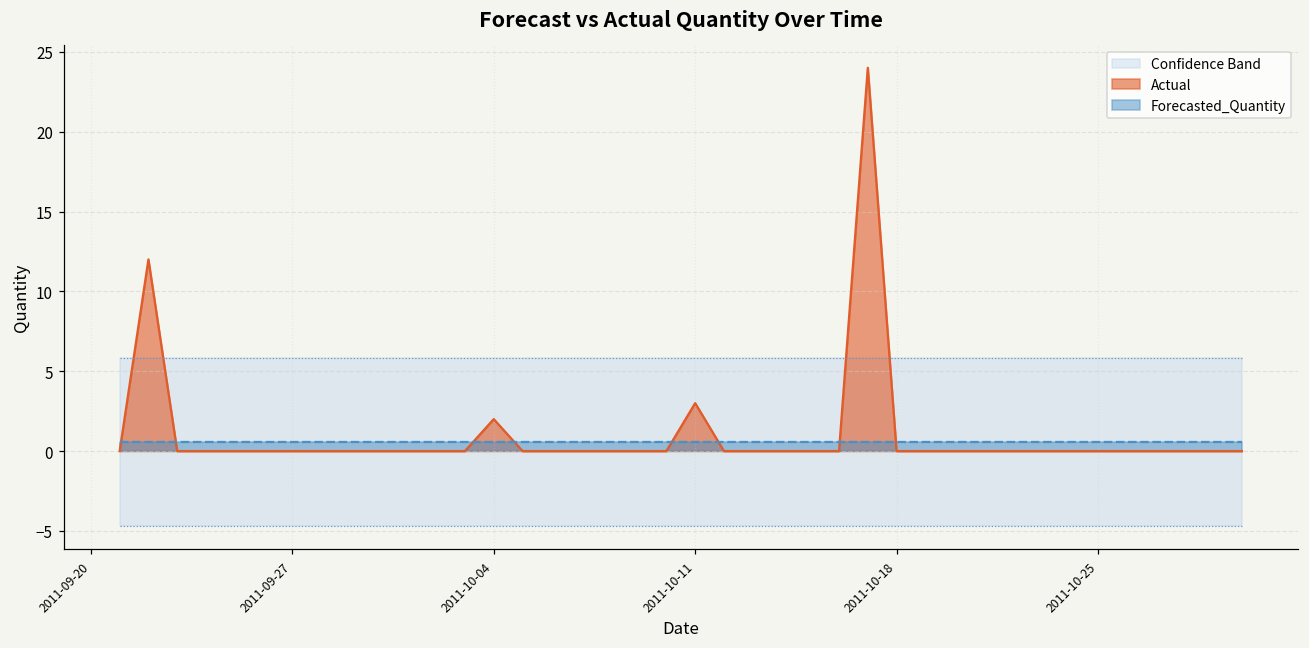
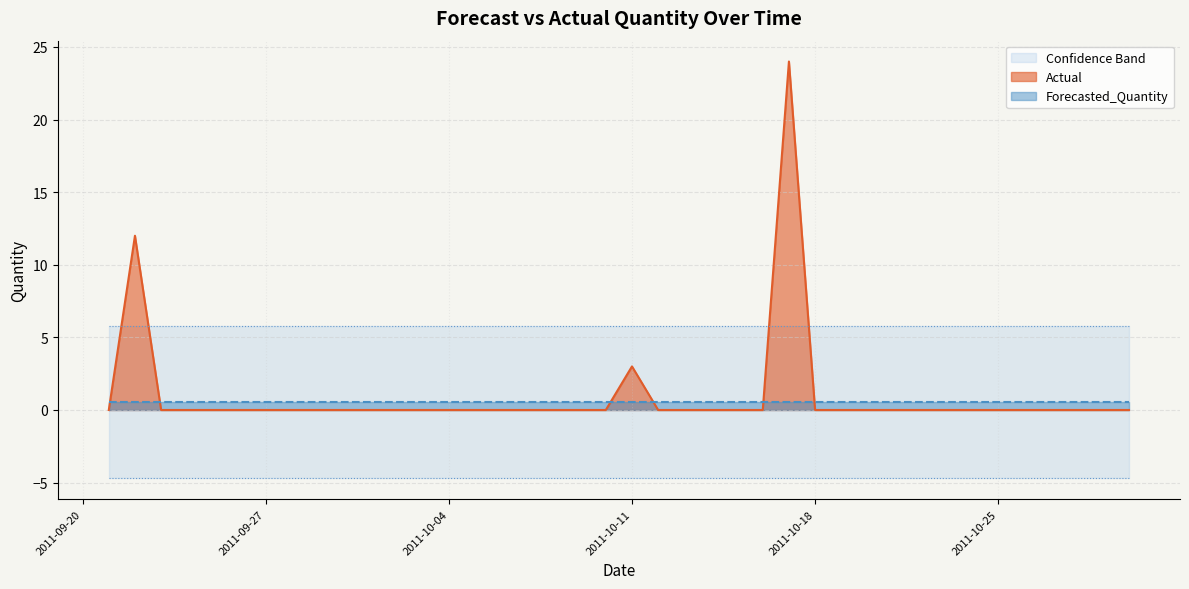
  {
    "Confidence Band": {
      "2011-09-27": 5.8,
      "2011-10-04": 5.8,
      "2011-10-11": 5.8,
      "2011-10-18": 5.8,
      "2011-10-25": 5.8
    },
    "Actual": {
      "2011-09-27": 0,
-     "2011-10-04": 2,
+     "2011-10-04": 0,
      "2011-10-11": 3,
      "2011-10-18": 0,
      "2011-10-25": 0
    }
  }
